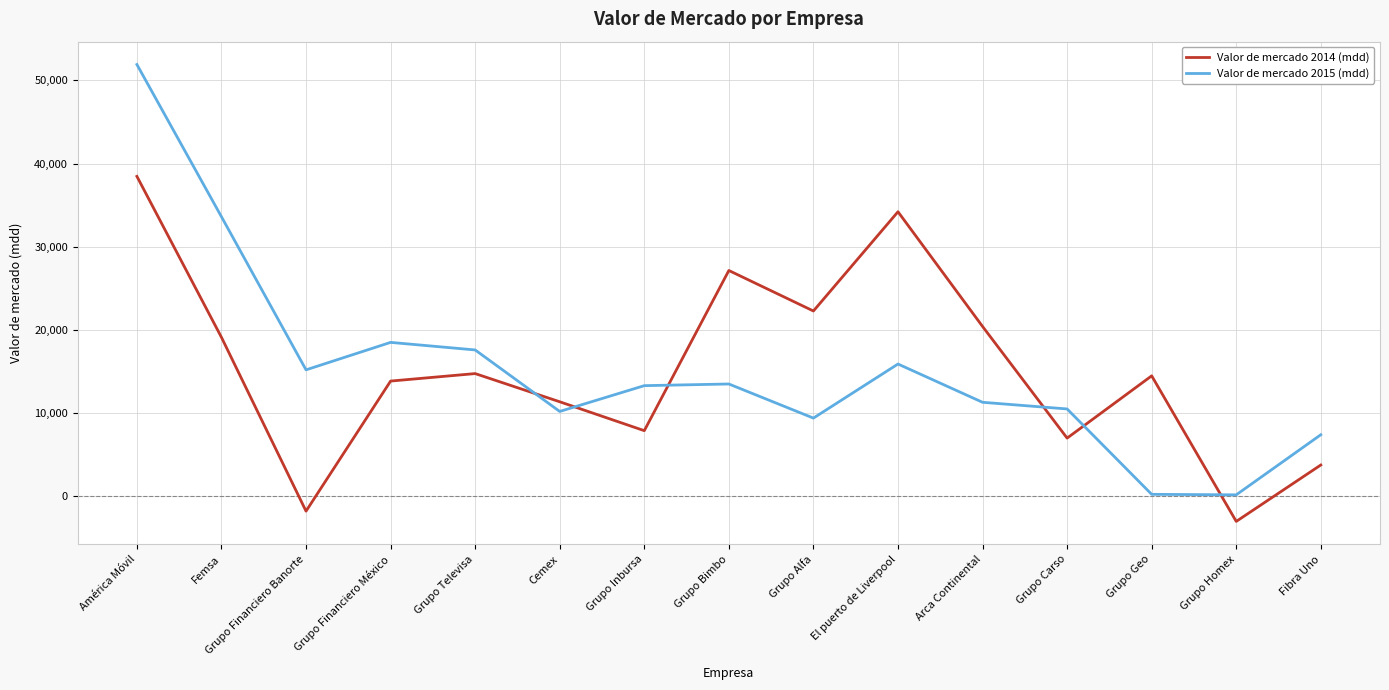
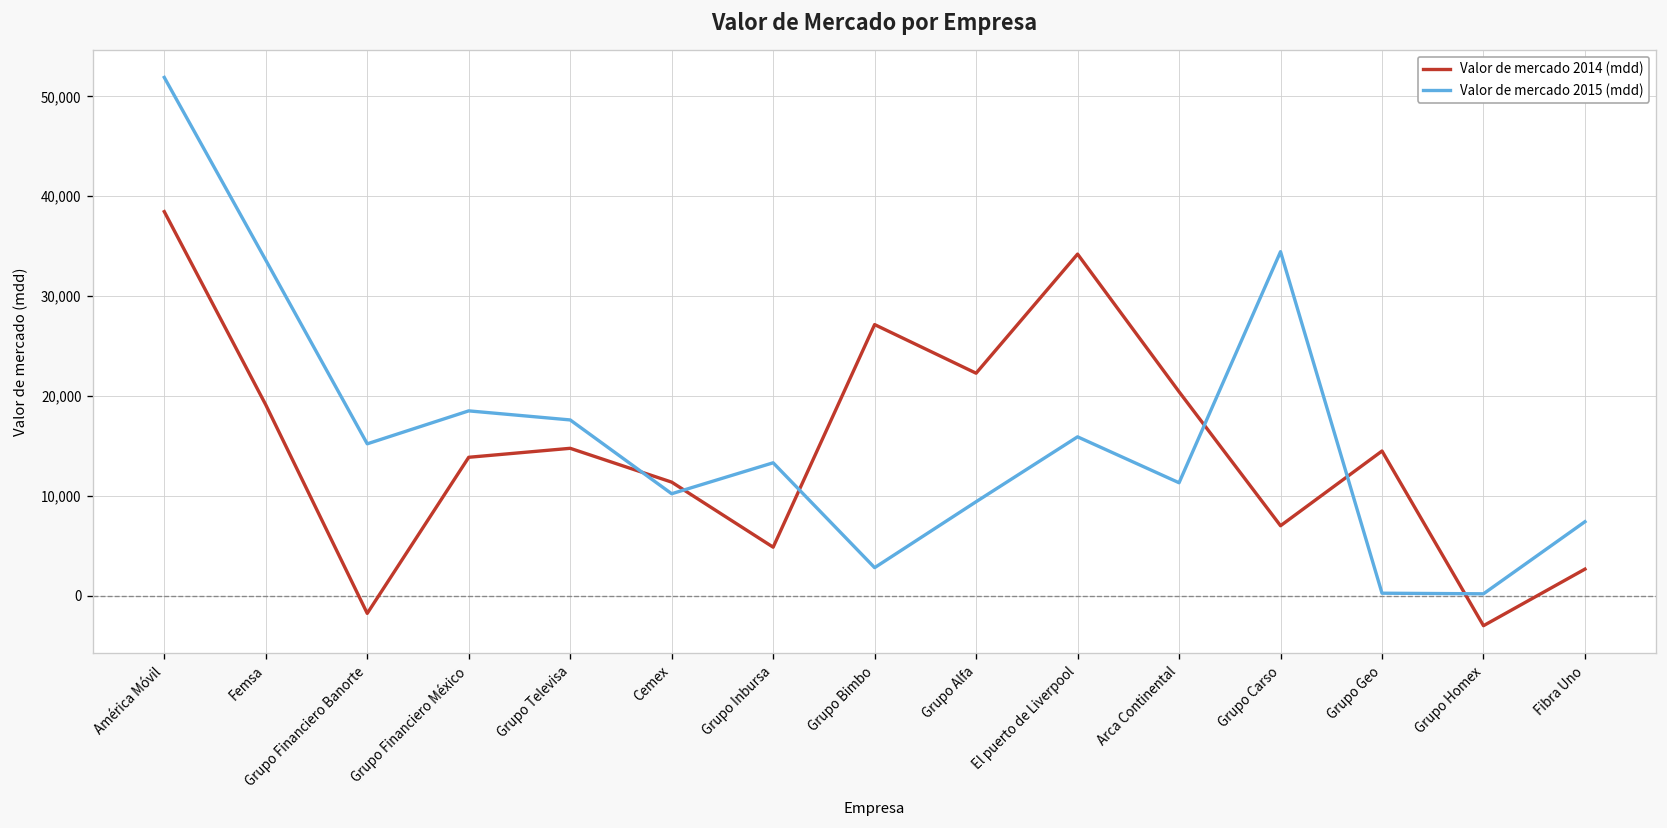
  {
    "Valor de mercado 2014 (mdd)": {
      "América Móvil": "38,000",
      "Femsa": "19,000",
      "Grupo Financiero Banorte": "-2,000",
      "Grupo Financiero México": "14,000",
      "Grupo Televisa": "15,000",
      "Cemex": "11,000",
-     "Grupo Inbursa": "8,000",
+     "Grupo Inbursa": "5,000",
      "Grupo Bimbo": "27,000",
      "Grupo Alfa": "22,000",
      "El puerto de Liverpool": "34,000",
      "Arca Continental": "20,000",
      "Grupo Carso": "7,000",
      "Grupo Geo": "14,000",
      "Grupo Homex": "-3,000",
-     "Fibra Uno": "4,000"
+     "Fibra Uno": "3,000"
    },
    "Valor de mercado 2015 (mdd)": {
      "América Móvil": "52,000",
      "Femsa": "34,000",
      "Grupo Financiero Banorte": "15,000",
      "Grupo Financiero México": "19,000",
      "Grupo Televisa": "18,000",
      "Cemex": "10,000",
      "Grupo Inbursa": "13,000",
-     "Grupo Bimbo": "14,000",
+     "Grupo Bimbo": "3,000",
      "Grupo Alfa": "9,000",
      "El puerto de Liverpool": "16,000",
      "Arca Continental": "11,000",
-     "Grupo Carso": "11,000",
+     "Grupo Carso": "34,000",
      "Grupo Geo": "0",
      "Grupo Homex": "0",
      "Fibra Uno": "7,000"
    }
  }
